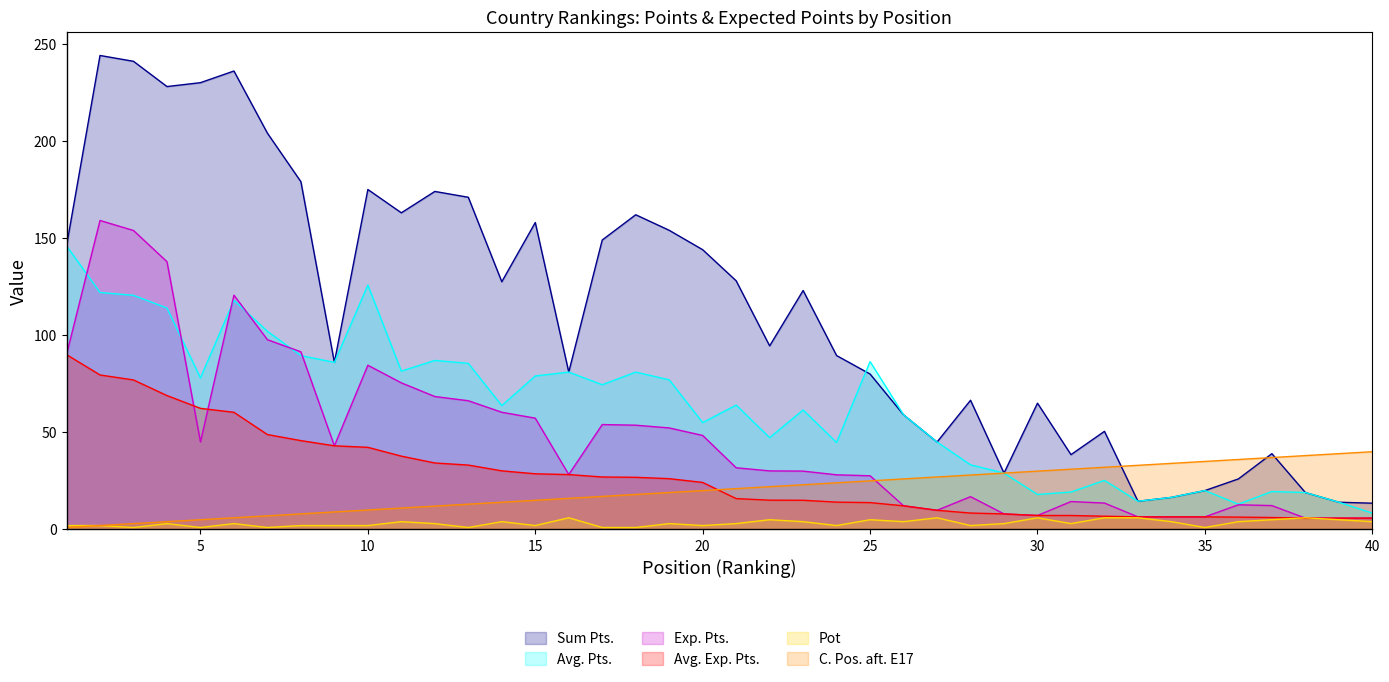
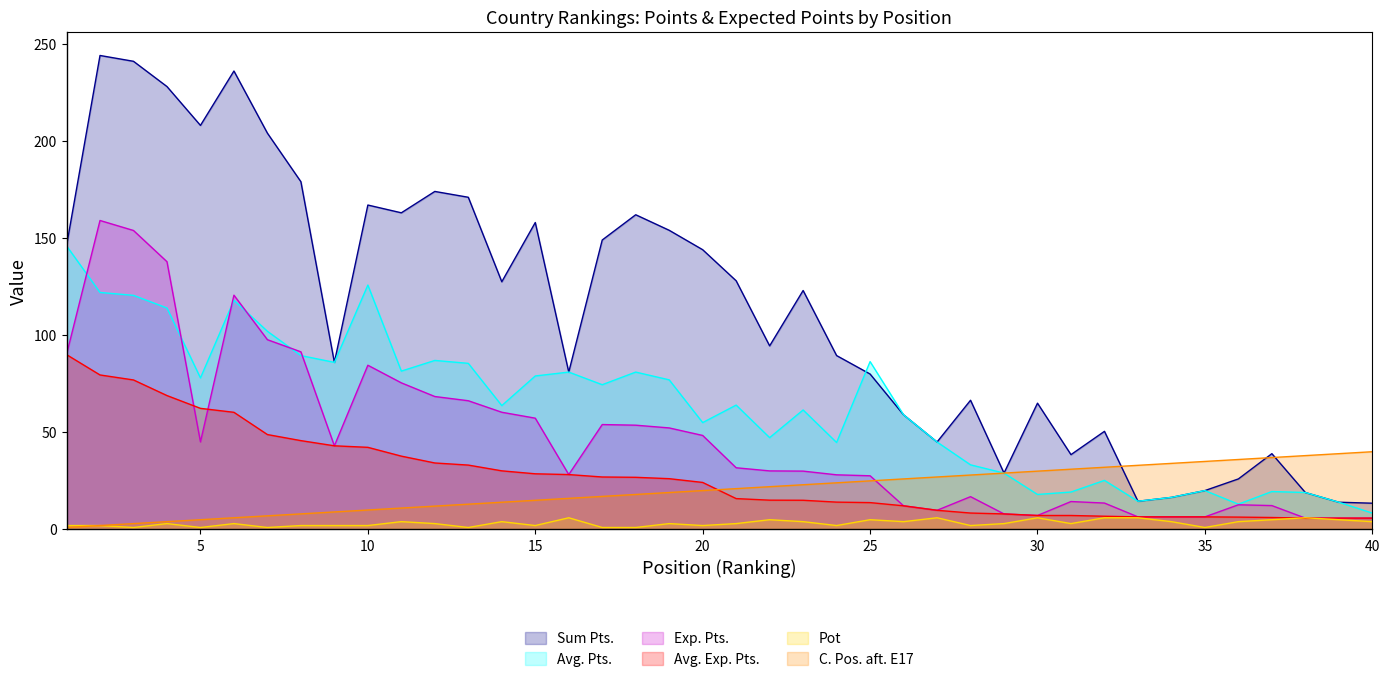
  {
    "Sum Pts.": {
-     "5": 230,
-     "10": 175,
+     "5": 208,
+     "10": 167,
      "15": 158,
      "20": 144,
      "25": 80,
      "30": 65,
      "40": 14
    },
    "Avg. Pts.": {
      "5": 78,
      "10": 126,
      "15": 79,
      "20": 55,
      "25": 86,
      "30": 18,
      "40": 8
    },
    "Exp. Pts.": {
      "5": 45,
      "10": 85,
      "15": 57,
      "20": 48,
      "25": 28
    }
  }
